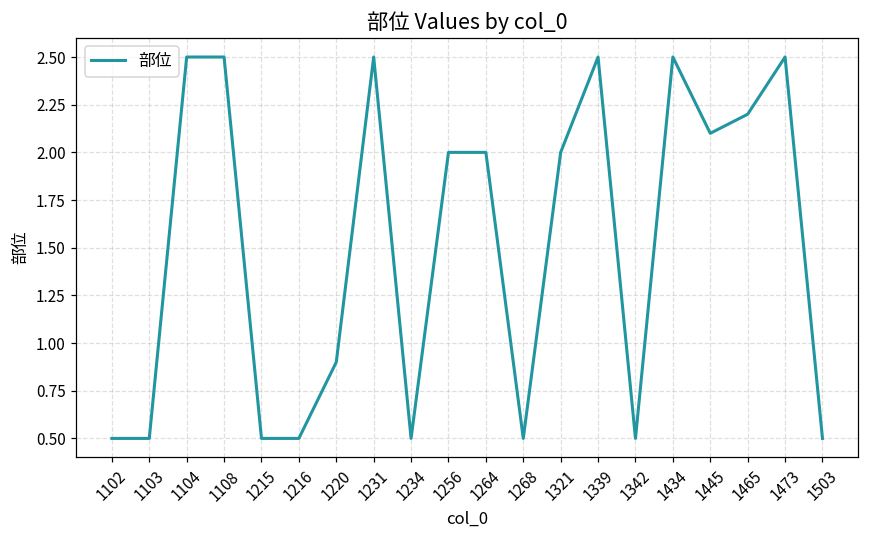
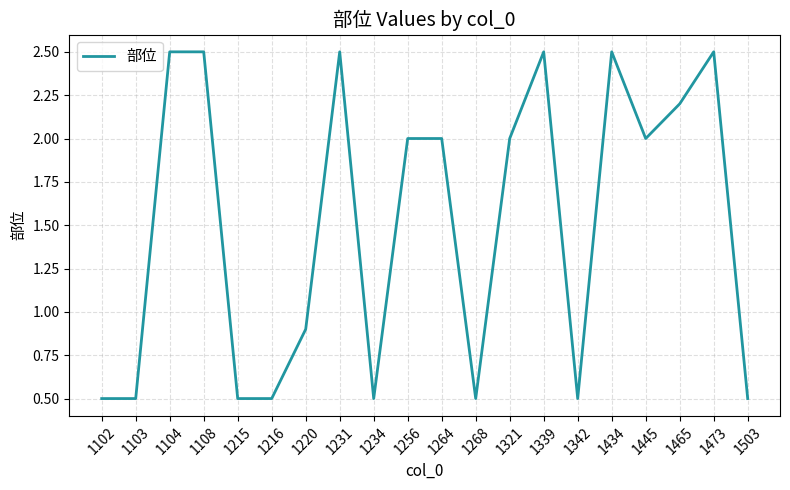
  {
    "1102": 0.5,
    "1103": 0.5,
    "1104": 2.5,
    "1108": 2.5,
    "1215": 0.5,
    "1216": 0.5,
    "1220": 0.9,
    "1231": 2.5,
    "1234": 0.5,
    "1256": 2.0,
    "1264": 2.0,
    "1268": 0.5,
    "1321": 2.0,
    "1339": 2.5,
    "1342": 0.5,
    "1434": 2.5,
-   "1445": 2.1,
+   "1445": 2.0,
    "1465": 2.2,
    "1473": 2.5,
    "1503": 0.5
  }
